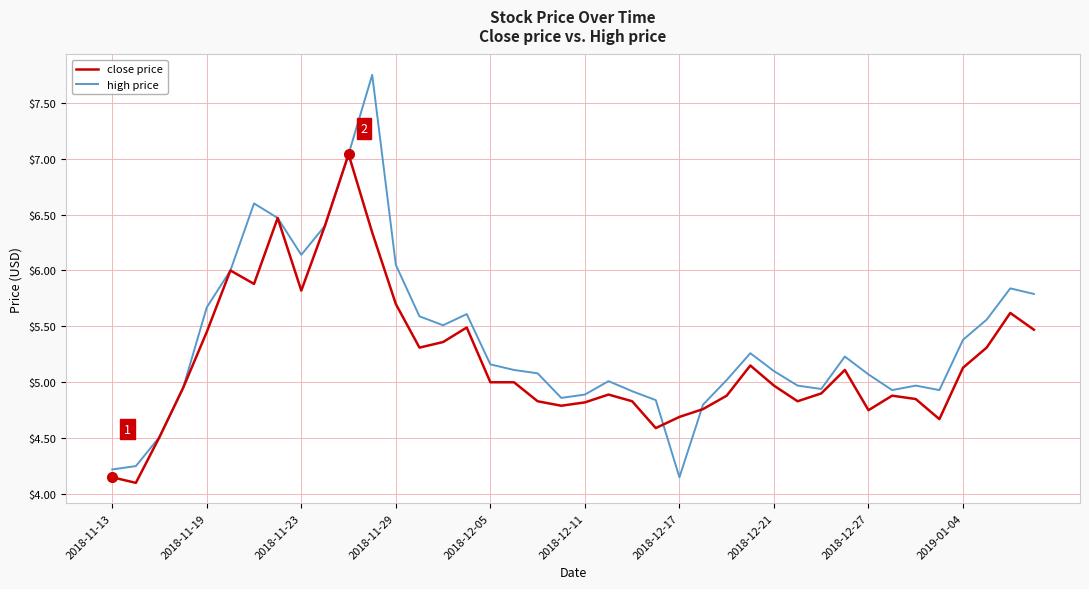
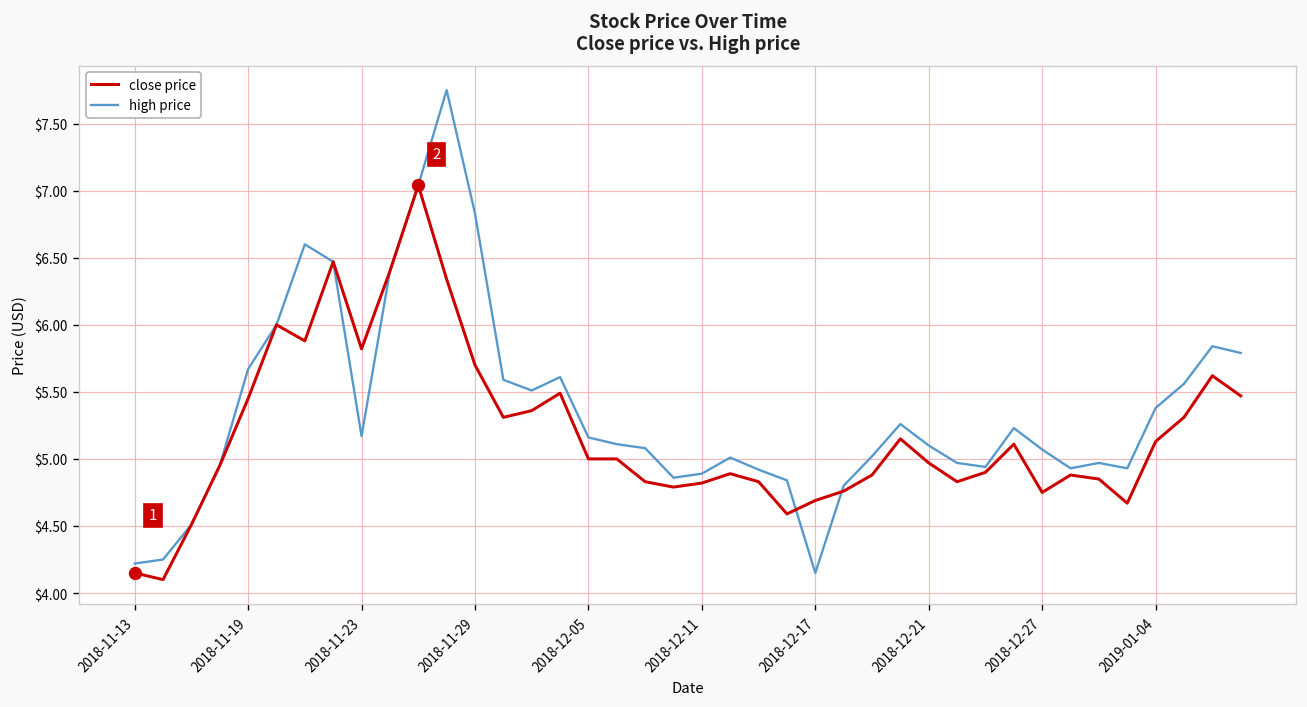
  {
    "high price": {
      "2018-11-13": "$4.22",
      "2018-11-19": "$5.67",
-     "2018-11-23": "$6.14",
-     "2018-11-29": "$6.05",
+     "2018-11-23": "$5.17",
+     "2018-11-29": "$6.83",
      "2018-12-05": "$5.16",
      "2018-12-11": "$4.89",
      "2018-12-17": "$4.15",
      "2018-12-21": "$5.10",
      "2018-12-27": "$5.07",
      "2019-01-04": "$5.38"
    }
  }
